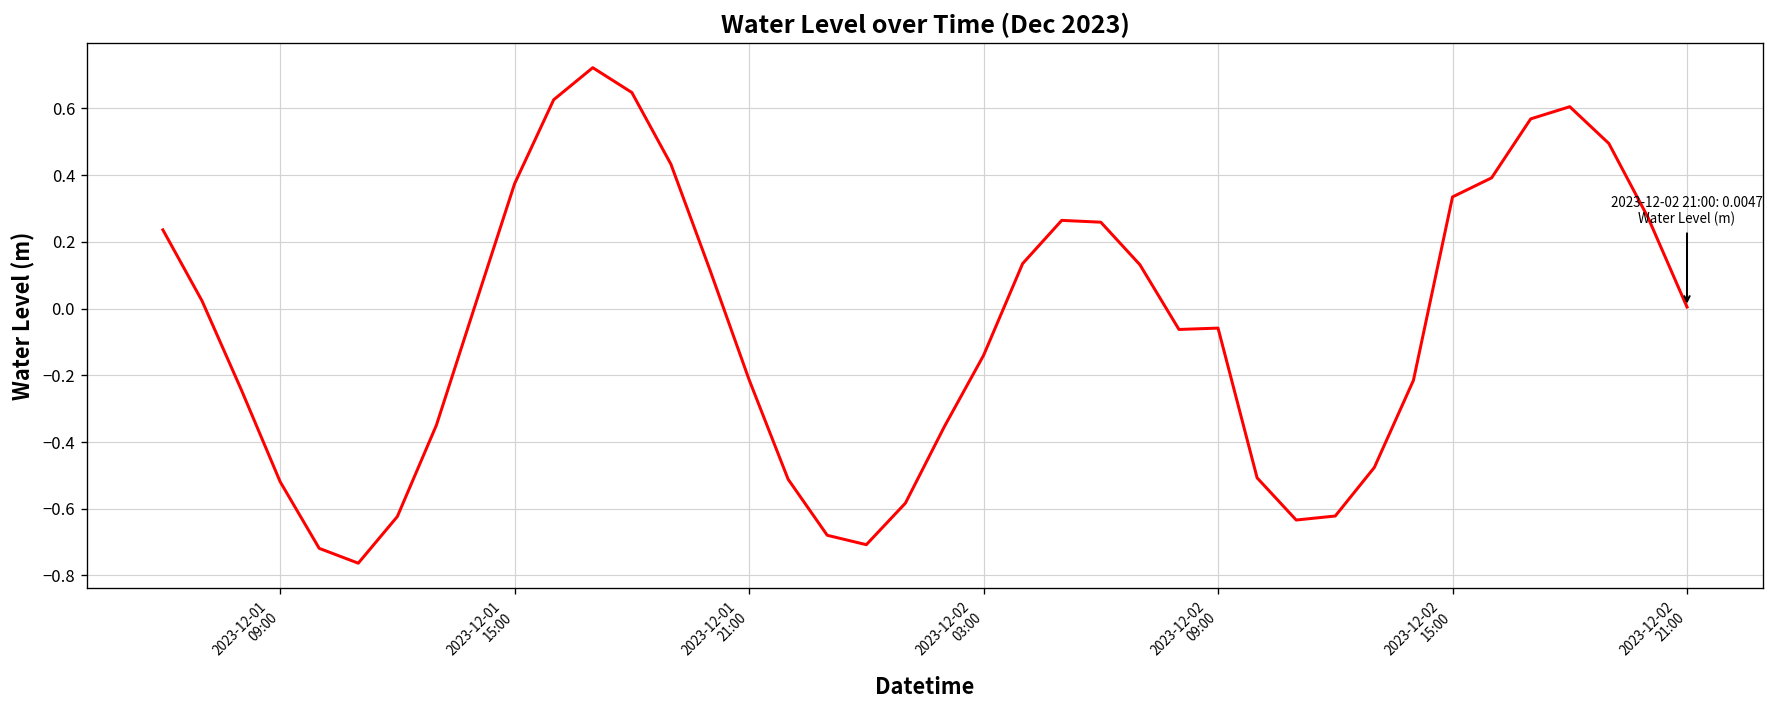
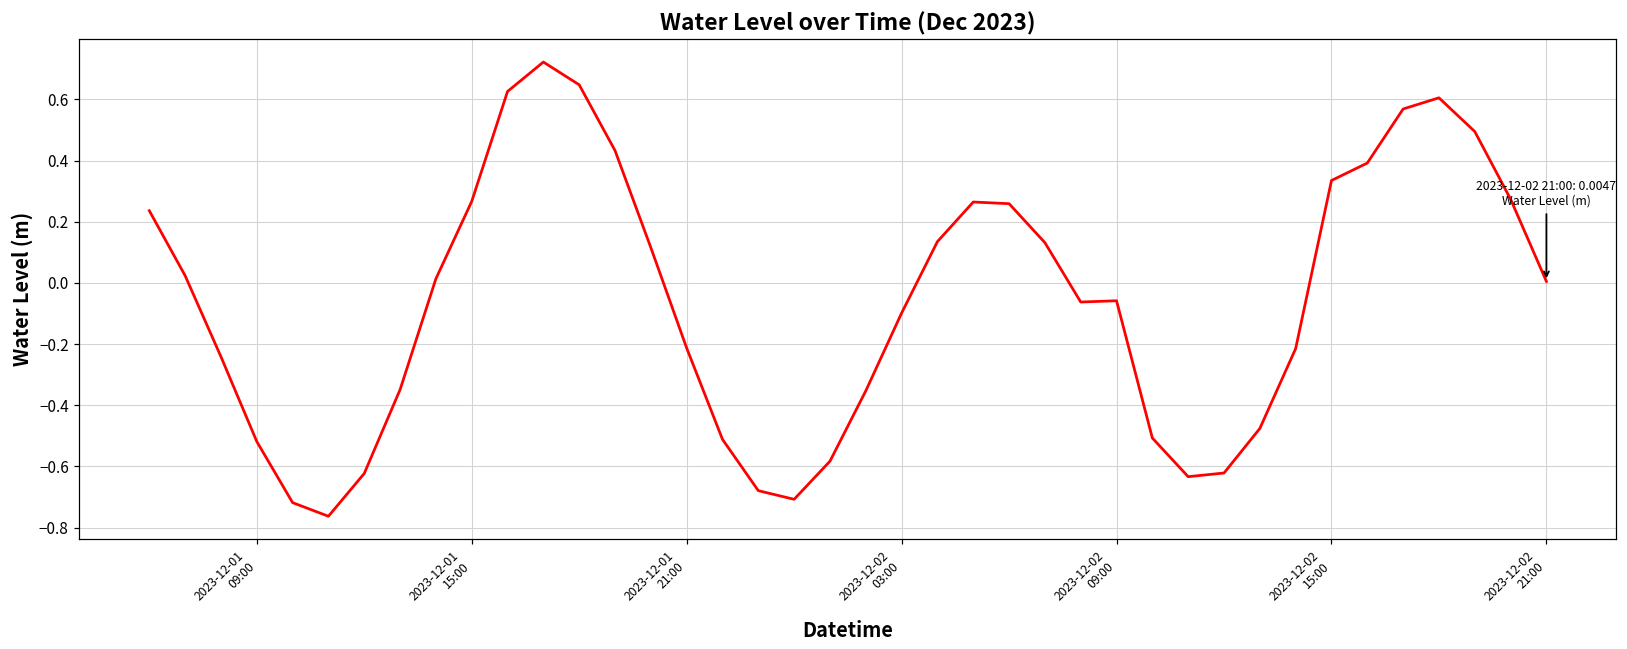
  {
    "2023-12-01 09:00": -0.52,
-   "2023-12-01 15:00": 0.37,
+   "2023-12-01 15:00": 0.27,
    "2023-12-01 21:00": -0.21,
-   "2023-12-02 03:00": -0.14,
+   "2023-12-02 03:00": -0.10,
    "2023-12-02 09:00": -0.06,
    "2023-12-02 15:00": 0.33,
    "2023-12-02 21:00": 0.00
  }
